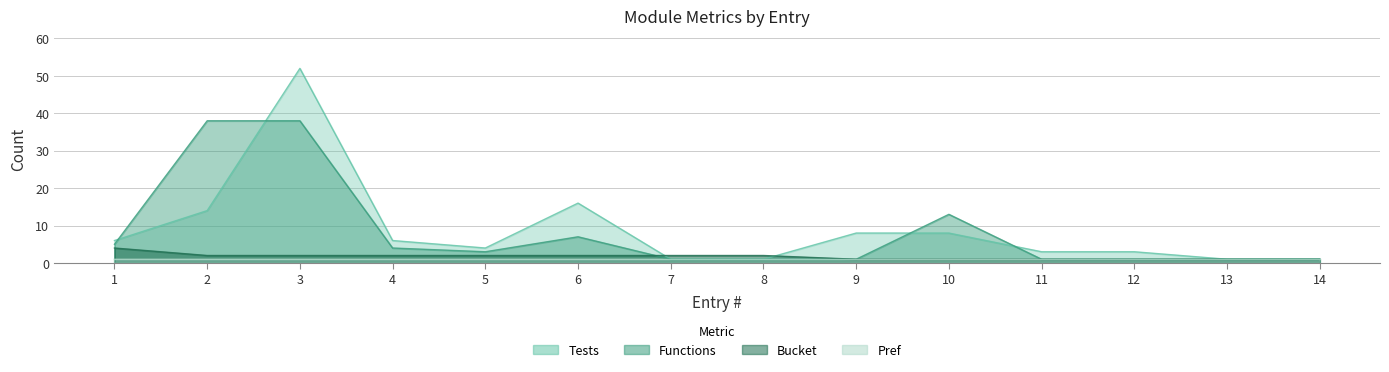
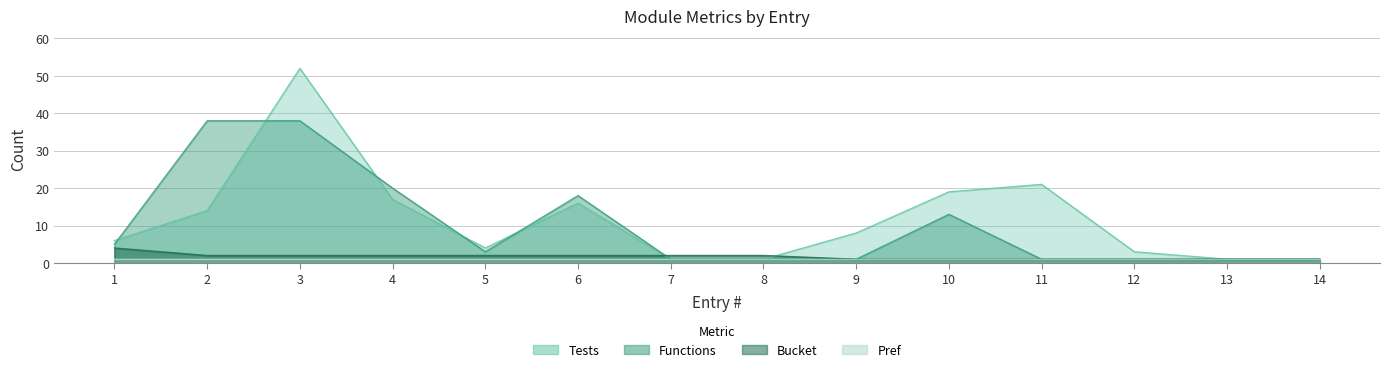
  {
    "Tests": {
      "1": 6,
      "2": 14,
      "3": 52,
-     "4": 6,
+     "4": 17,
      "5": 4,
      "6": 16,
      "9": 8,
-     "10": 8,
-     "11": 3,
+     "10": 19,
+     "11": 21,
      "12": 3
    },
    "Functions": {
      "1": 5,
      "2": 38,
      "3": 38,
-     "4": 4,
+     "4": 20,
      "5": 3,
-     "6": 7,
+     "6": 18,
      "10": 13
    },
    "Bucket": {
      "1": 4,
      "2": 2,
      "3": 2,
      "4": 2,
      "5": 2,
      "6": 2,
      "7": 2,
      "8": 2
    },
    "Pref": {
      "1": 1,
      "2": 1,
      "3": 1,
      "4": 1,
      "5": 1,
      "6": 1
    }
  }
